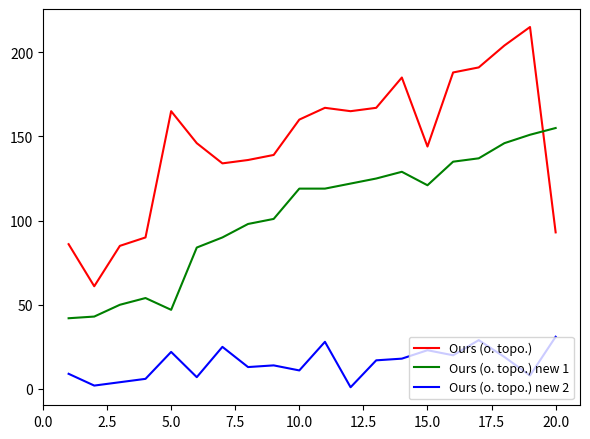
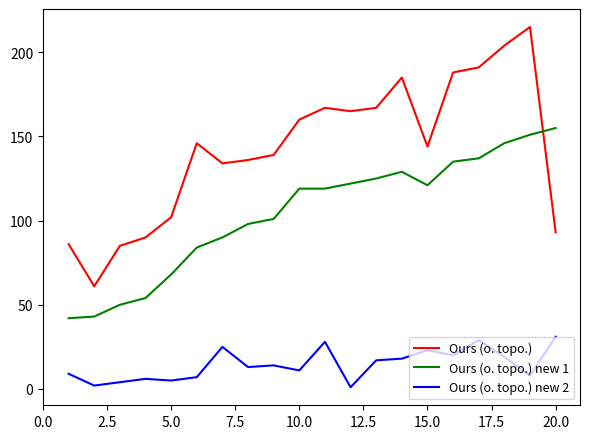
  {
    "Ours (o. topo.)": {
-     "5.0": 165,
+     "5.0": 102,
      "10.0": 160,
      "15.0": 144,
      "20.0": 93
    },
    "Ours (o. topo.) new 1": {
-     "5.0": 47,
+     "5.0": 68,
      "10.0": 119,
      "15.0": 121,
      "20.0": 155
    },
    "Ours (o. topo.) new 2": {
-     "5.0": 22,
+     "5.0": 5,
      "10.0": 11
    }
  }
